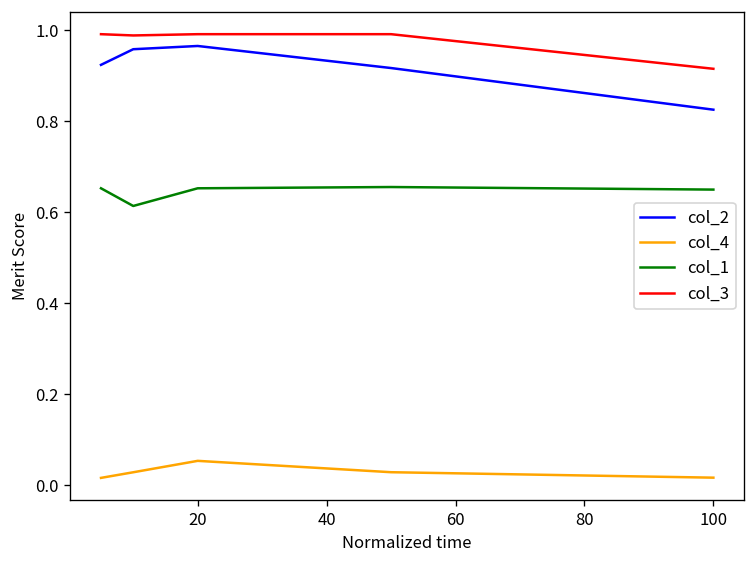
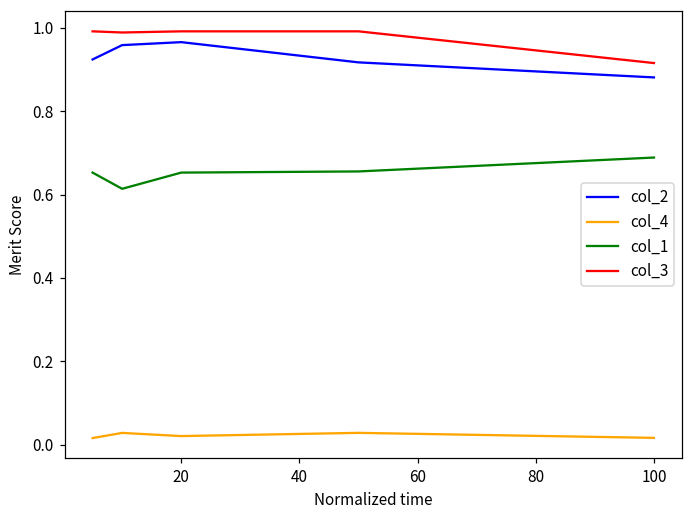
  {
    "col_2": {
      "20": 0.97,
-     "100": 0.83
+     "100": 0.88
    },
    "col_4": {
-     "20": 0.05,
+     "20": 0.02,
      "100": 0.02
    },
    "col_1": {
      "20": 0.65,
-     "100": 0.65
+     "100": 0.69
    },
    "col_3": {
      "20": 0.99,
      "100": 0.92
    }
  }
